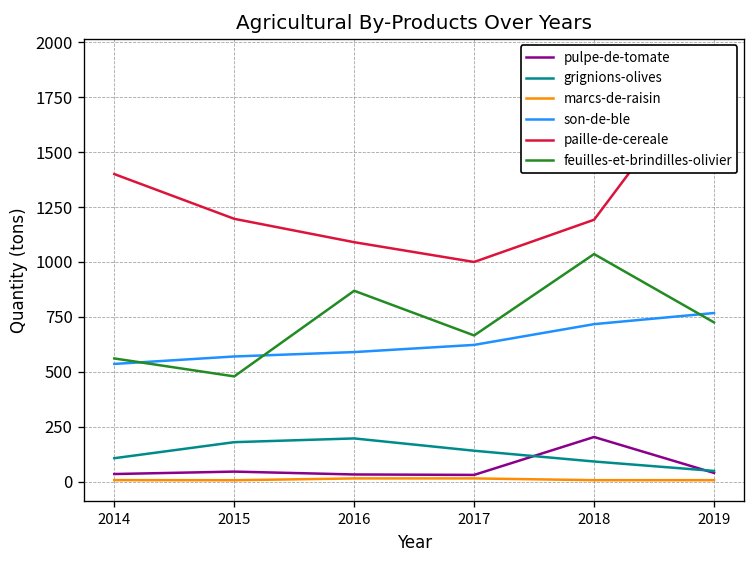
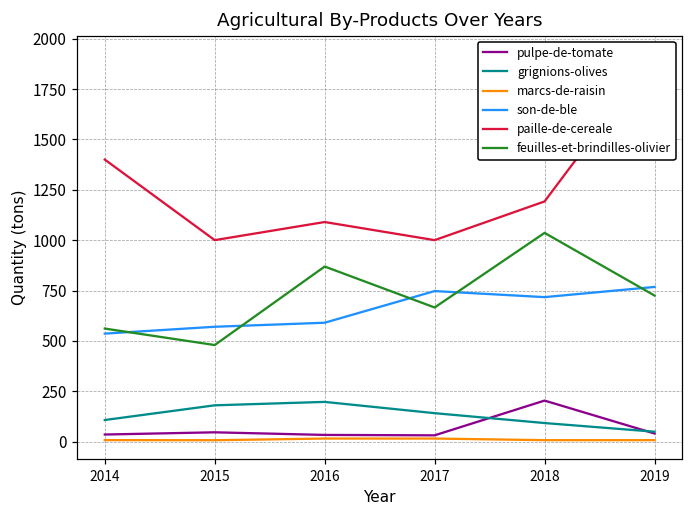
  {
    "pulpe-de-tomate": {
      "2014": 40,
      "2015": 50,
      "2016": 30,
      "2017": 30,
      "2018": 200
    },
    "grignions-olives": {
      "2014": 110,
      "2015": 180,
      "2016": 200,
      "2017": 140,
      "2018": 90
    },
    "marcs-de-raisin": {
      "2014": 10,
      "2015": 10,
      "2016": 20,
      "2017": 20,
      "2018": 10,
      "2019": 10
    },
    "son-de-ble": {
      "2014": 540,
      "2015": 570,
      "2016": 590,
-     "2017": 620,
+     "2017": 750,
      "2018": 720,
      "2019": 770
    },
    "paille-de-cereale": {
      "2014": 1400,
-     "2015": 1200,
+     "2015": 1000,
      "2016": 1090,
      "2017": 1000,
      "2018": 1190
    },
    "feuilles-et-brindilles-olivier": {
      "2014": 560,
      "2015": 480,
      "2016": 870,
      "2017": 670,
      "2018": 1040,
      "2019": 730
    }
  }
